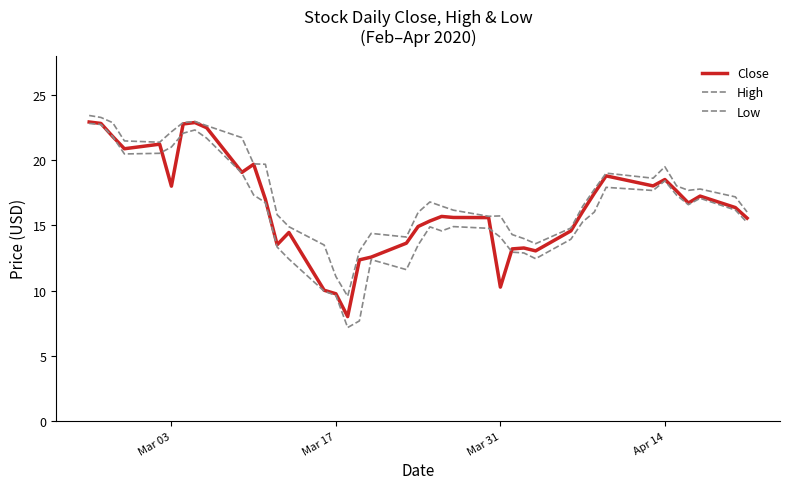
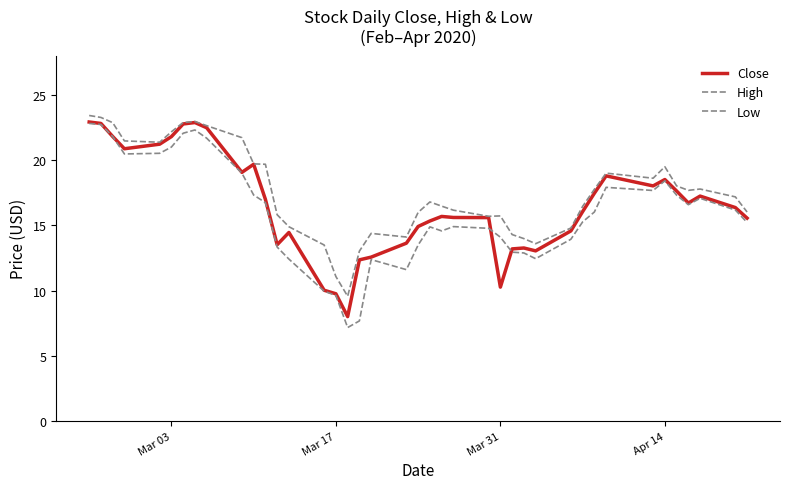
  {
    "Close": {
-     "Mar 03": 18.0,
+     "Mar 03": 21.8,
      "Mar 31": 10.3
    }
  }
